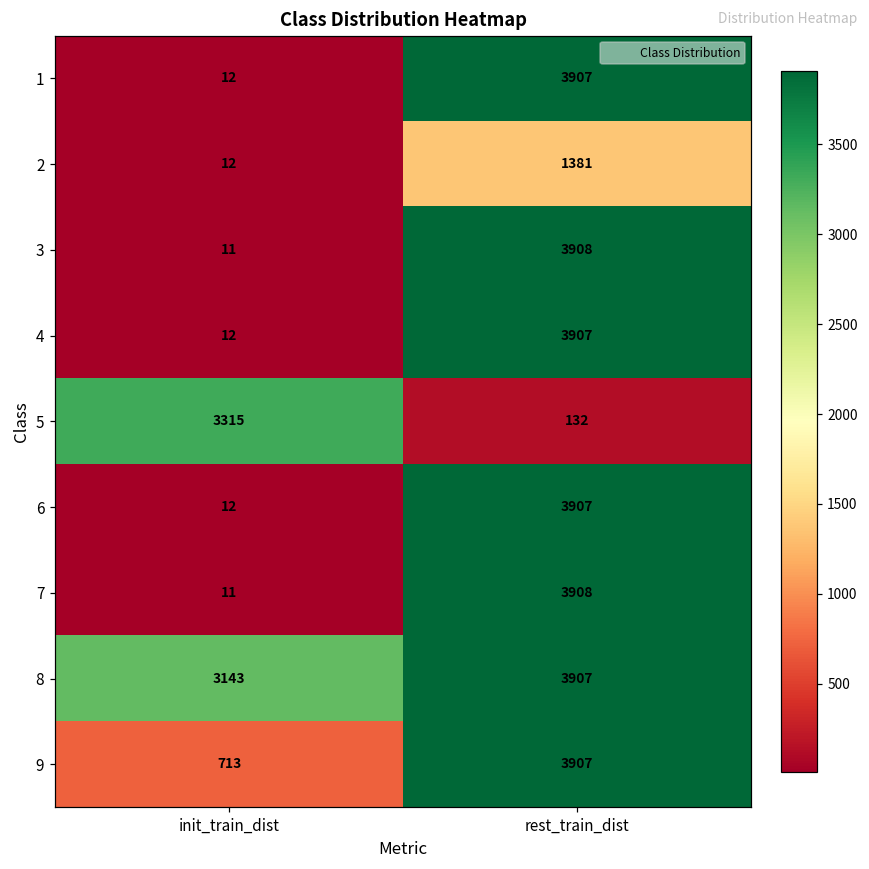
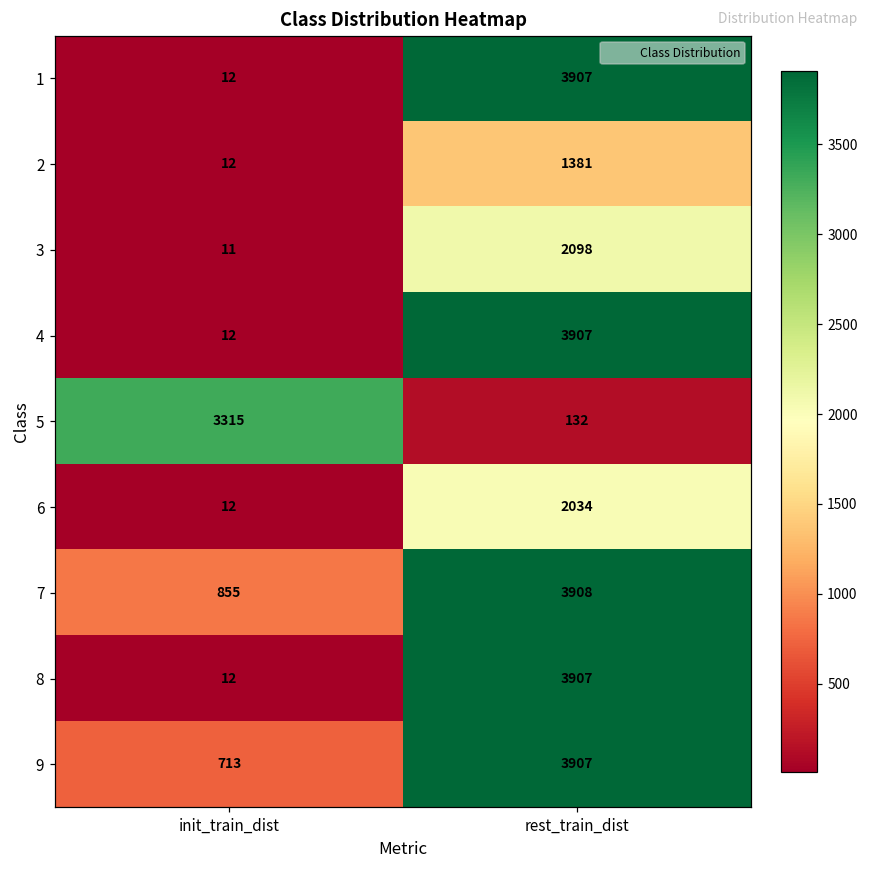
  {
    "1": {
      "init_train_dist": 12,
      "rest_train_dist": 3907
    },
    "2": {
      "init_train_dist": 12,
      "rest_train_dist": 1381
    },
    "3": {
      "init_train_dist": 11,
-     "rest_train_dist": 3908
+     "rest_train_dist": 2098
    },
    "4": {
      "init_train_dist": 12,
      "rest_train_dist": 3907
    },
    "5": {
      "init_train_dist": 3315,
      "rest_train_dist": 132
    },
    "6": {
      "init_train_dist": 12,
-     "rest_train_dist": 3907
+     "rest_train_dist": 2034
    },
    "7": {
-     "init_train_dist": 11,
+     "init_train_dist": 855,
      "rest_train_dist": 3908
    },
    "8": {
-     "init_train_dist": 3143,
+     "init_train_dist": 12,
      "rest_train_dist": 3907
    },
    "9": {
      "init_train_dist": 713,
      "rest_train_dist": 3907
    }
  }
